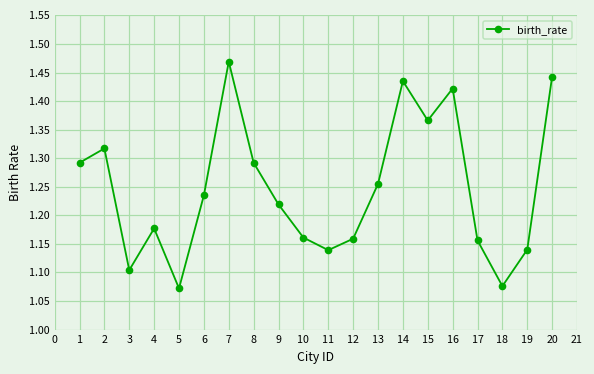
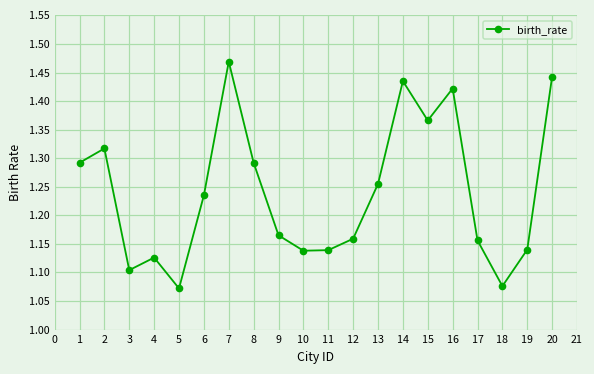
  {
    "1": 1.29,
    "2": 1.32,
    "3": 1.10,
-   "4": 1.18,
+   "4": 1.13,
    "5": 1.07,
    "6": 1.24,
    "7": 1.47,
    "8": 1.29,
-   "9": 1.22,
-   "10": 1.16,
+   "9": 1.17,
+   "10": 1.14,
    "11": 1.14,
    "12": 1.16,
    "13": 1.26,
    "14": 1.44,
    "15": 1.37,
    "16": 1.42,
    "17": 1.16,
    "18": 1.08,
    "19": 1.14,
    "20": 1.44
  }
